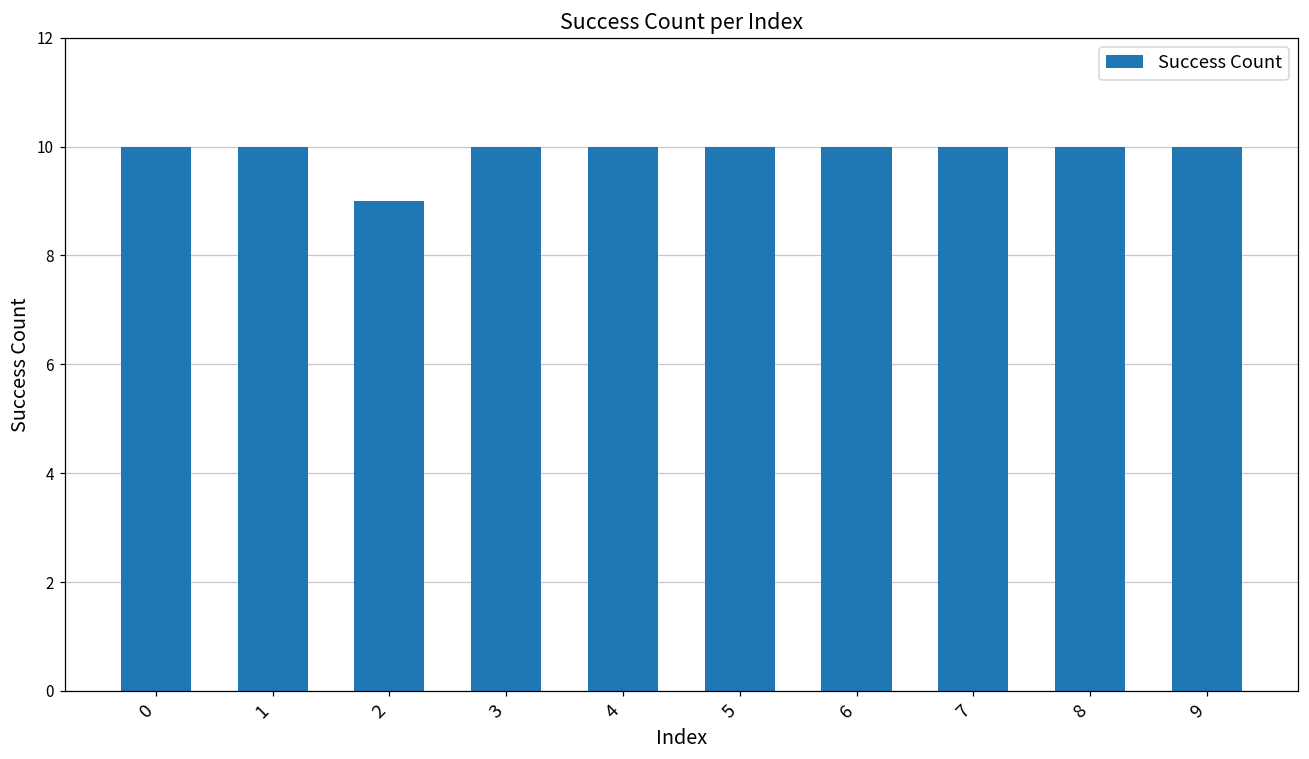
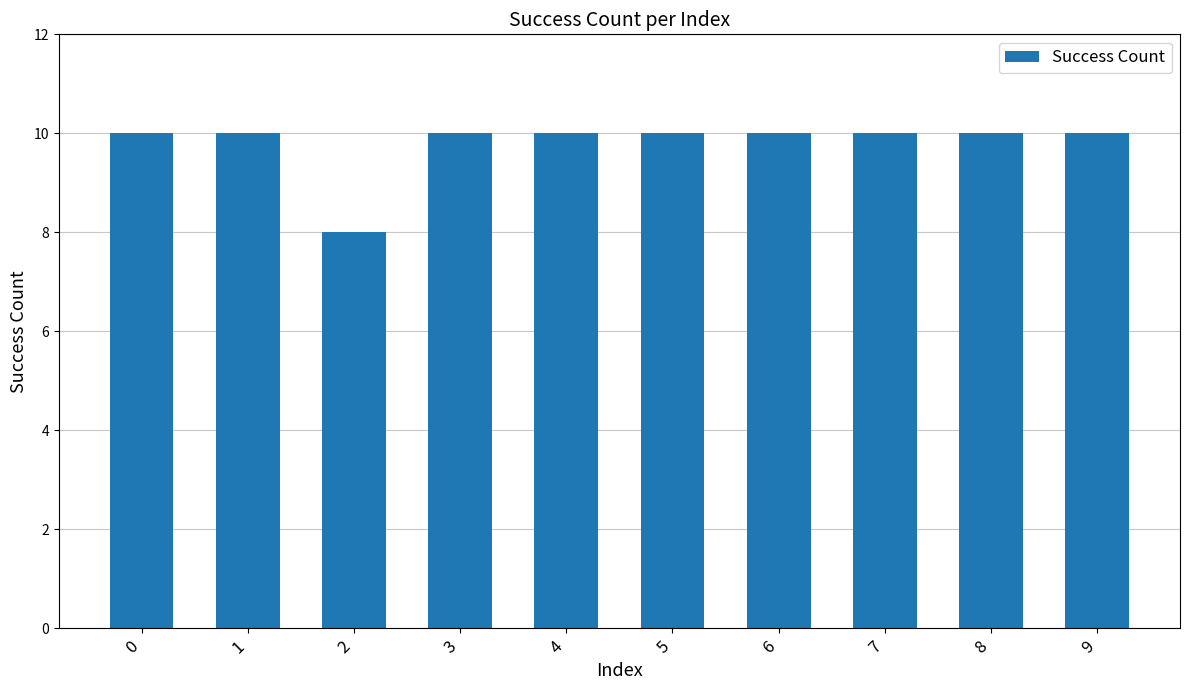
  {
    "0": 10,
    "1": 10,
-   "2": 9,
+   "2": 8,
    "3": 10,
    "4": 10,
    "5": 10,
    "6": 10,
    "7": 10,
    "8": 10,
    "9": 10
  }
